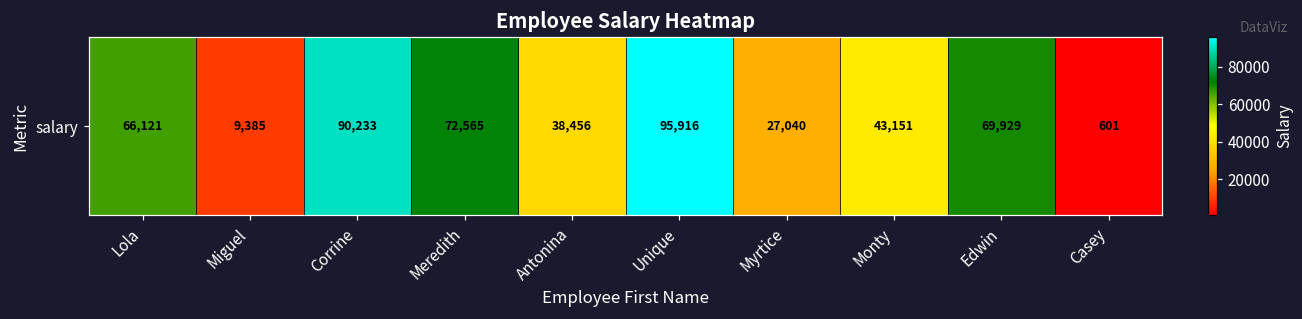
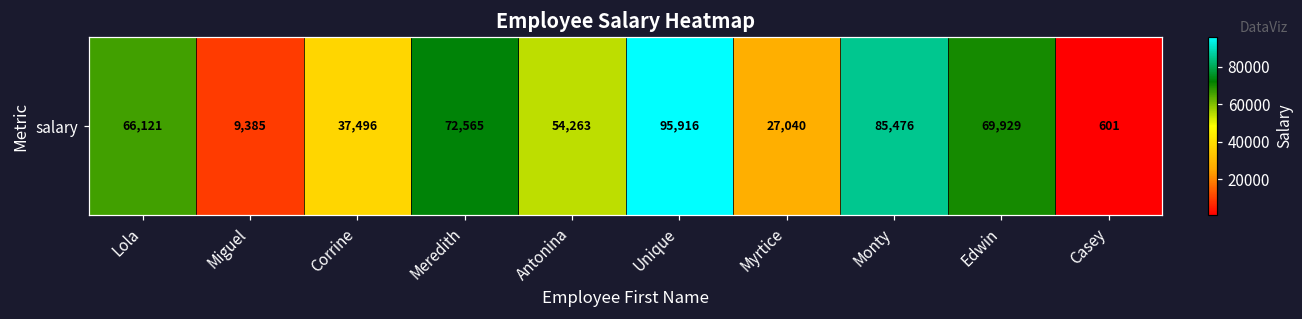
  {
    "salary": {
      "Lola": "66,121",
      "Miguel": "9,385",
-     "Corrine": "90,233",
+     "Corrine": "37,496",
      "Meredith": "72,565",
-     "Antonina": "38,456",
+     "Antonina": "54,263",
      "Unique": "95,916",
      "Myrtice": "27,040",
-     "Monty": "43,151",
+     "Monty": "85,476",
      "Edwin": "69,929",
      "Casey": "601"
    }
  }
